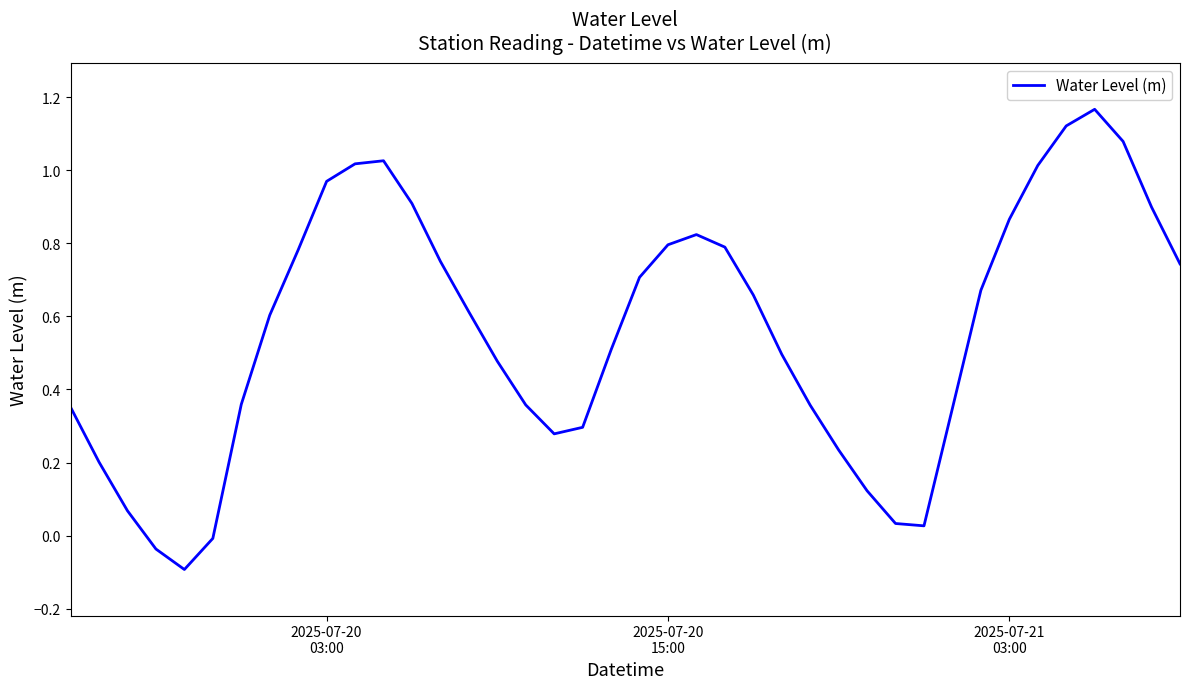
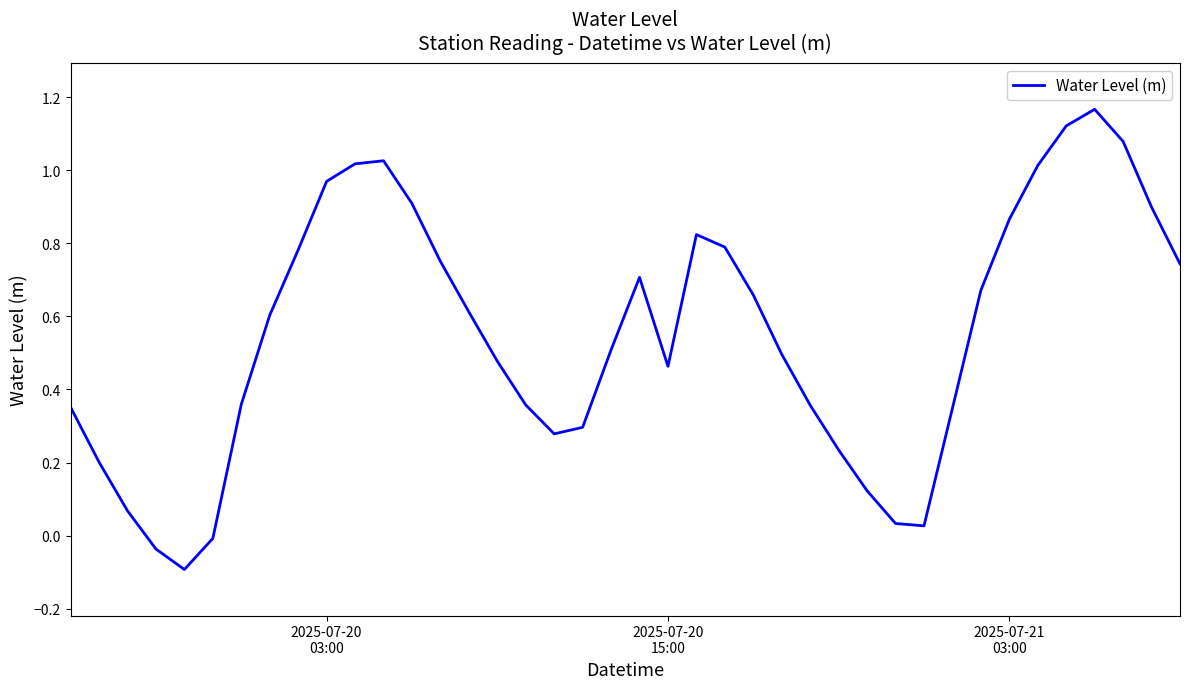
  {
    "2025-07-20 03:00": 0.97,
-   "2025-07-20 15:00": 0.80,
+   "2025-07-20 15:00": 0.46,
    "2025-07-21 03:00": 0.87
  }
